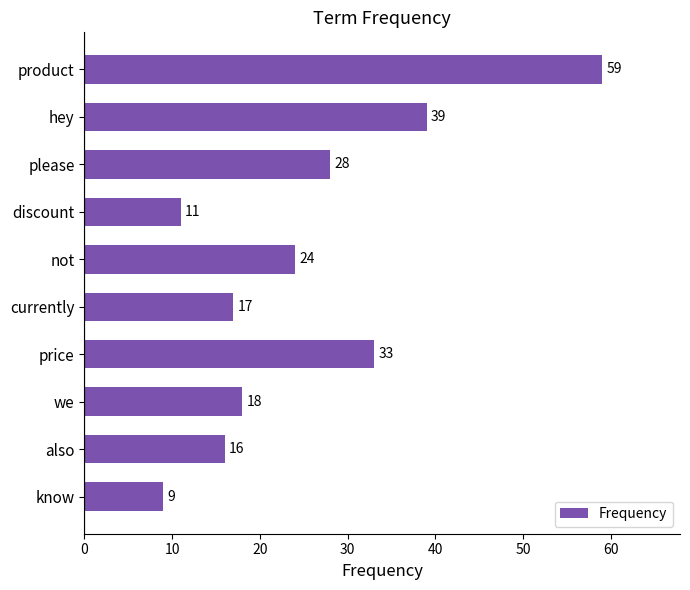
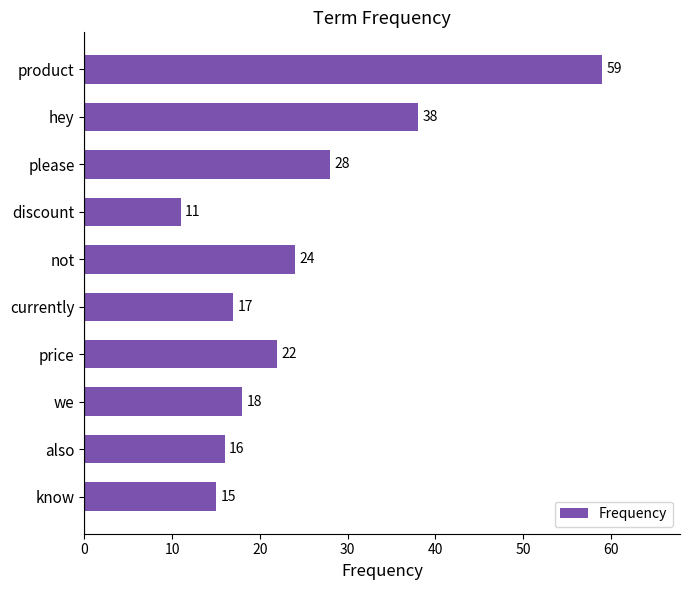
  {
    "product": 59,
-   "hey": 39,
+   "hey": 38,
    "please": 28,
    "discount": 11,
    "not": 24,
    "currently": 17,
-   "price": 33,
+   "price": 22,
    "we": 18,
    "also": 16,
-   "know": 9
+   "know": 15
  }
